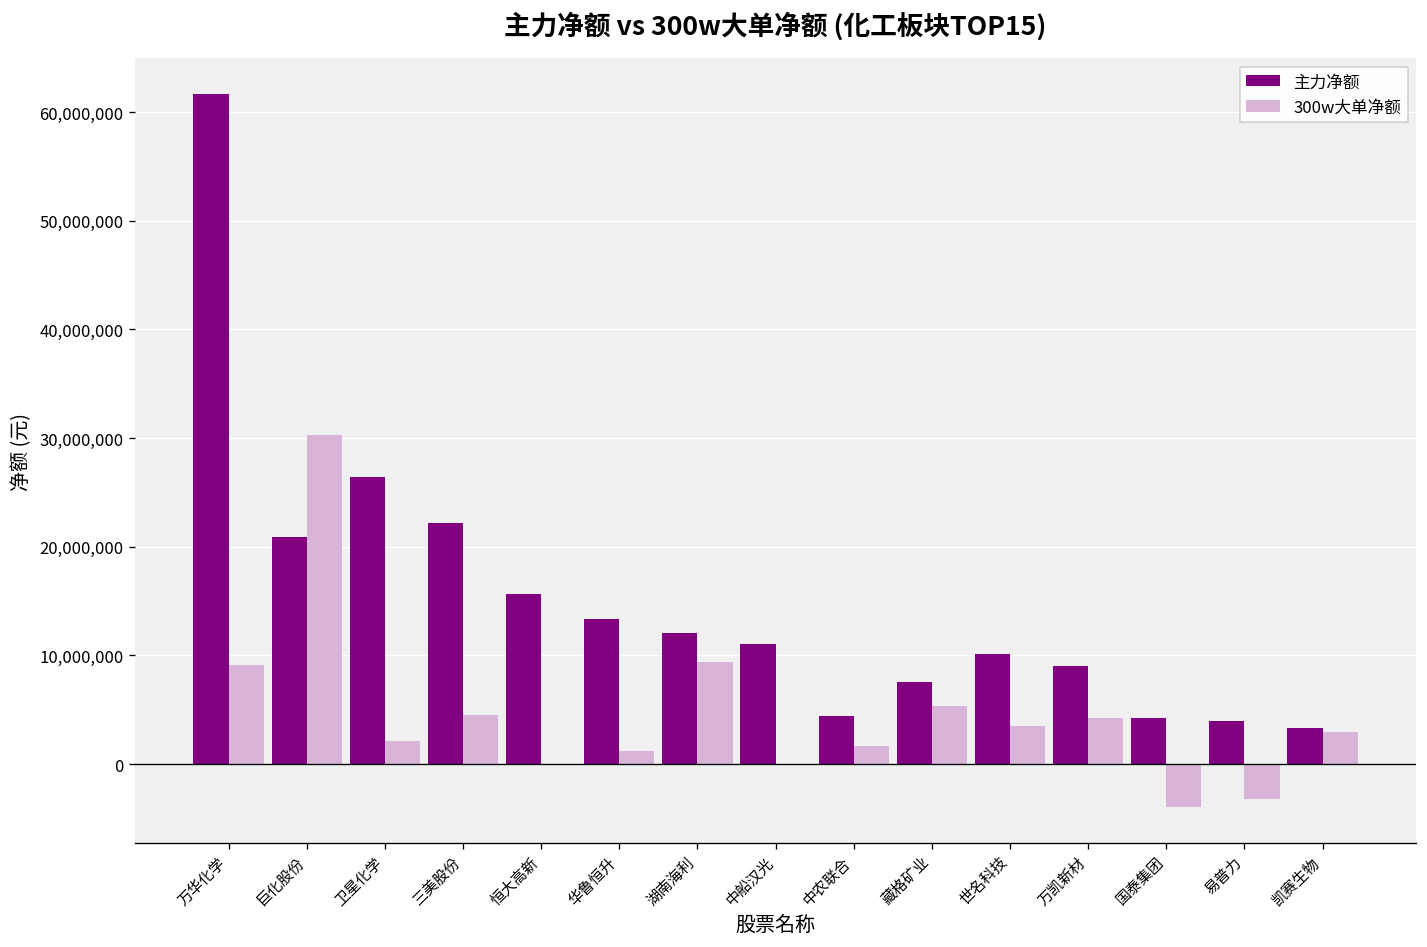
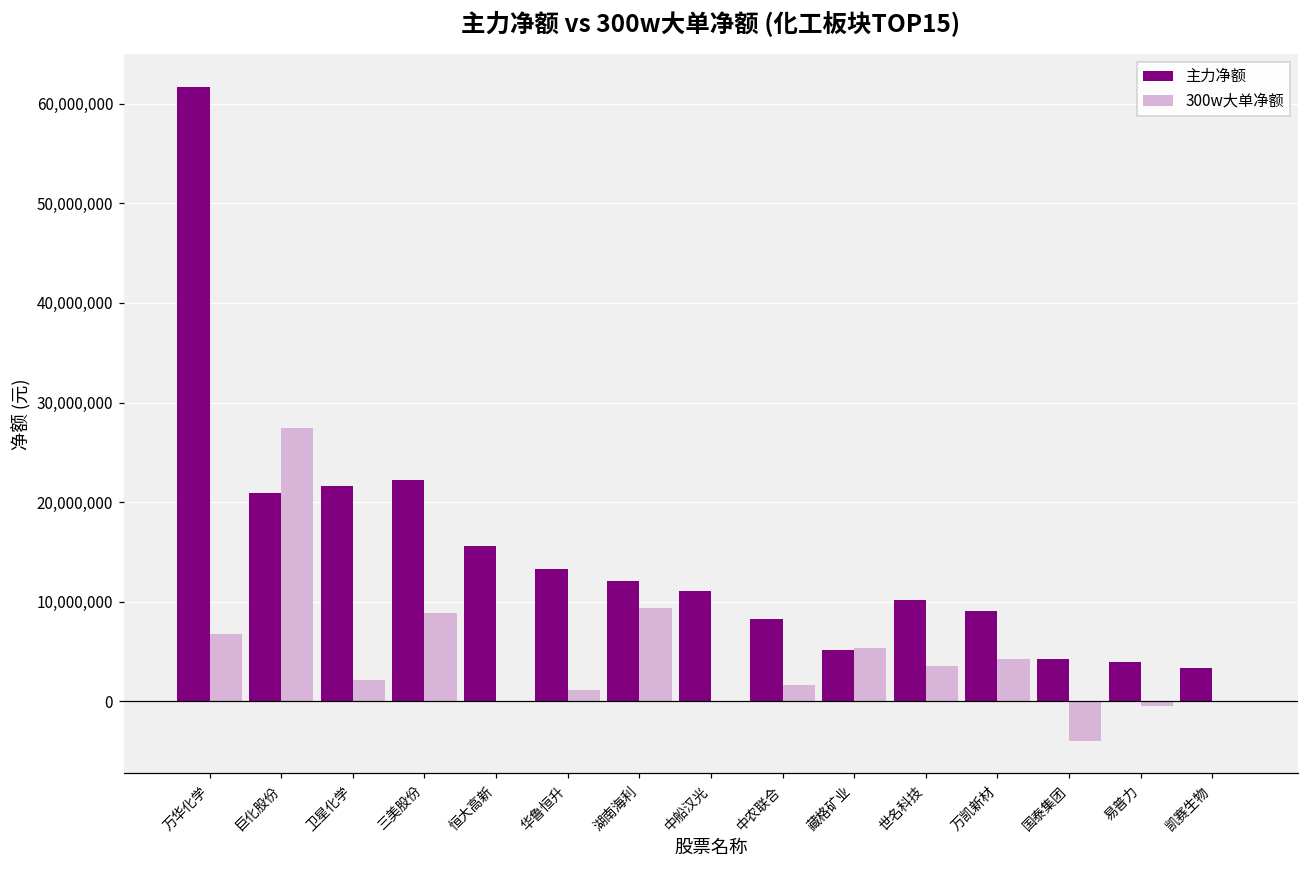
  {
    "主力净额": {
      "万华化学": "62,000,000",
      "巨化股份": "21,000,000",
-     "卫星化学": "26,000,000",
+     "卫星化学": "22,000,000",
      "三美股份": "22,000,000",
      "恒大高新": "16,000,000",
      "华鲁恒升": "13,000,000",
      "湖南海利": "12,000,000",
      "中船汉光": "11,000,000",
-     "中农联合": "4,000,000",
-     "藏格矿业": "8,000,000",
+     "中农联合": "8,000,000",
+     "藏格矿业": "5,000,000",
      "世名科技": "10,000,000",
      "万凯新材": "9,000,000",
      "国泰集团": "4,000,000",
      "易普力": "4,000,000",
      "凯赛生物": "3,000,000"
    },
    "300w大单净额": {
-     "万华化学": "9,000,000",
-     "巨化股份": "30,000,000",
+     "万华化学": "7,000,000",
+     "巨化股份": "27,000,000",
      "卫星化学": "2,000,000",
-     "三美股份": "5,000,000",
+     "三美股份": "9,000,000",
      "恒大高新": "0",
      "华鲁恒升": "1,000,000",
      "湖南海利": "9,000,000",
      "中船汉光": "0",
      "中农联合": "2,000,000",
      "藏格矿业": "5,000,000",
      "世名科技": "4,000,000",
      "万凯新材": "4,000,000",
      "国泰集团": "-4,000,000",
-     "易普力": "-3,000,000",
-     "凯赛生物": "3,000,000"
+     "易普力": "0",
+     "凯赛生物": "0"
    }
  }
